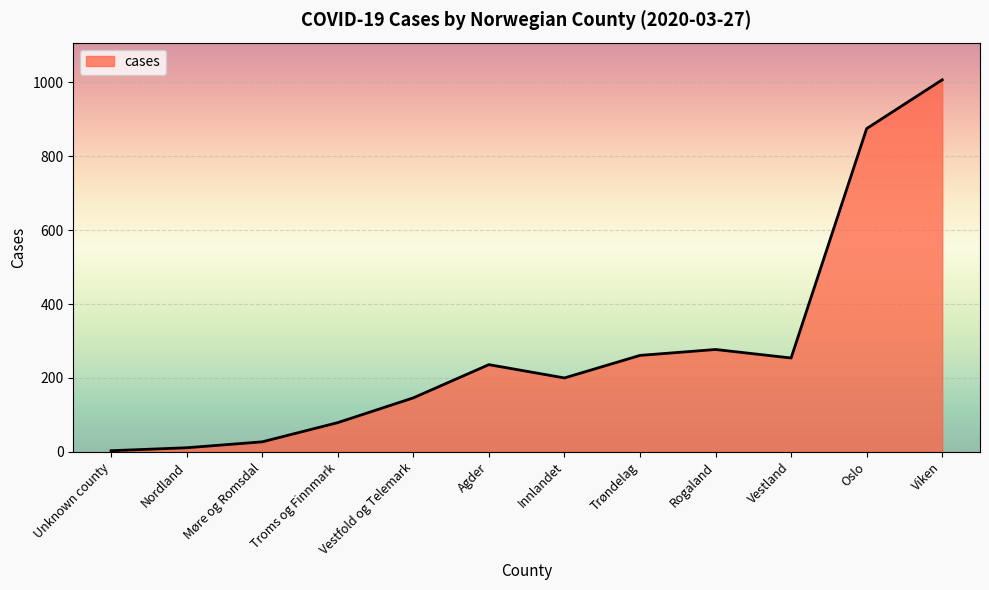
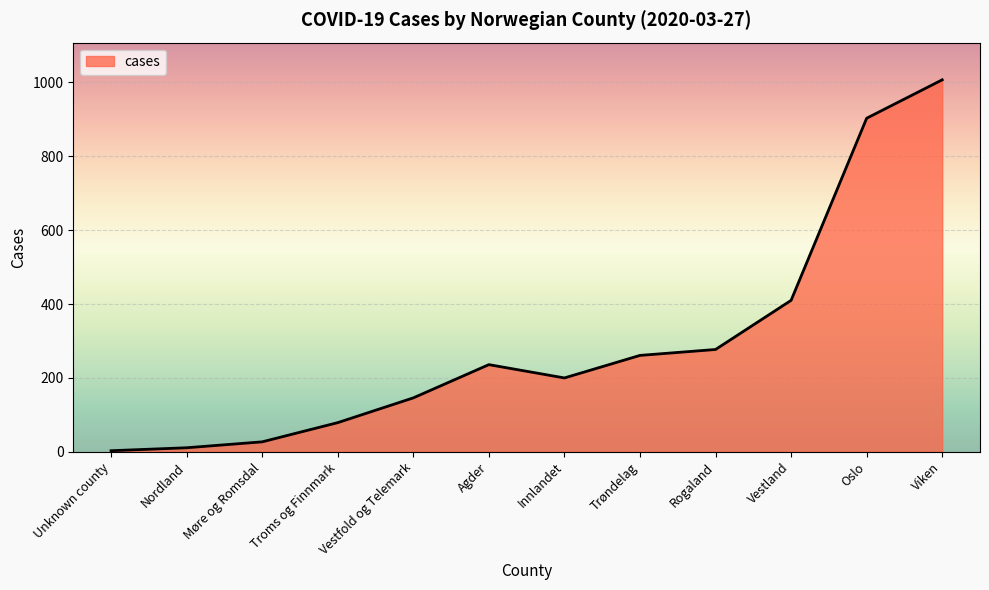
  {
    "Unknown county": 0,
    "Nordland": 10,
    "Møre og Romsdal": 30,
    "Troms og Finnmark": 80,
    "Vestfold og Telemark": 150,
    "Agder": 240,
    "Innlandet": 200,
    "Trøndelag": 260,
    "Rogaland": 280,
-   "Vestland": 250,
-   "Oslo": 880,
+   "Vestland": 410,
+   "Oslo": 900,
    "Viken": 1010
  }
